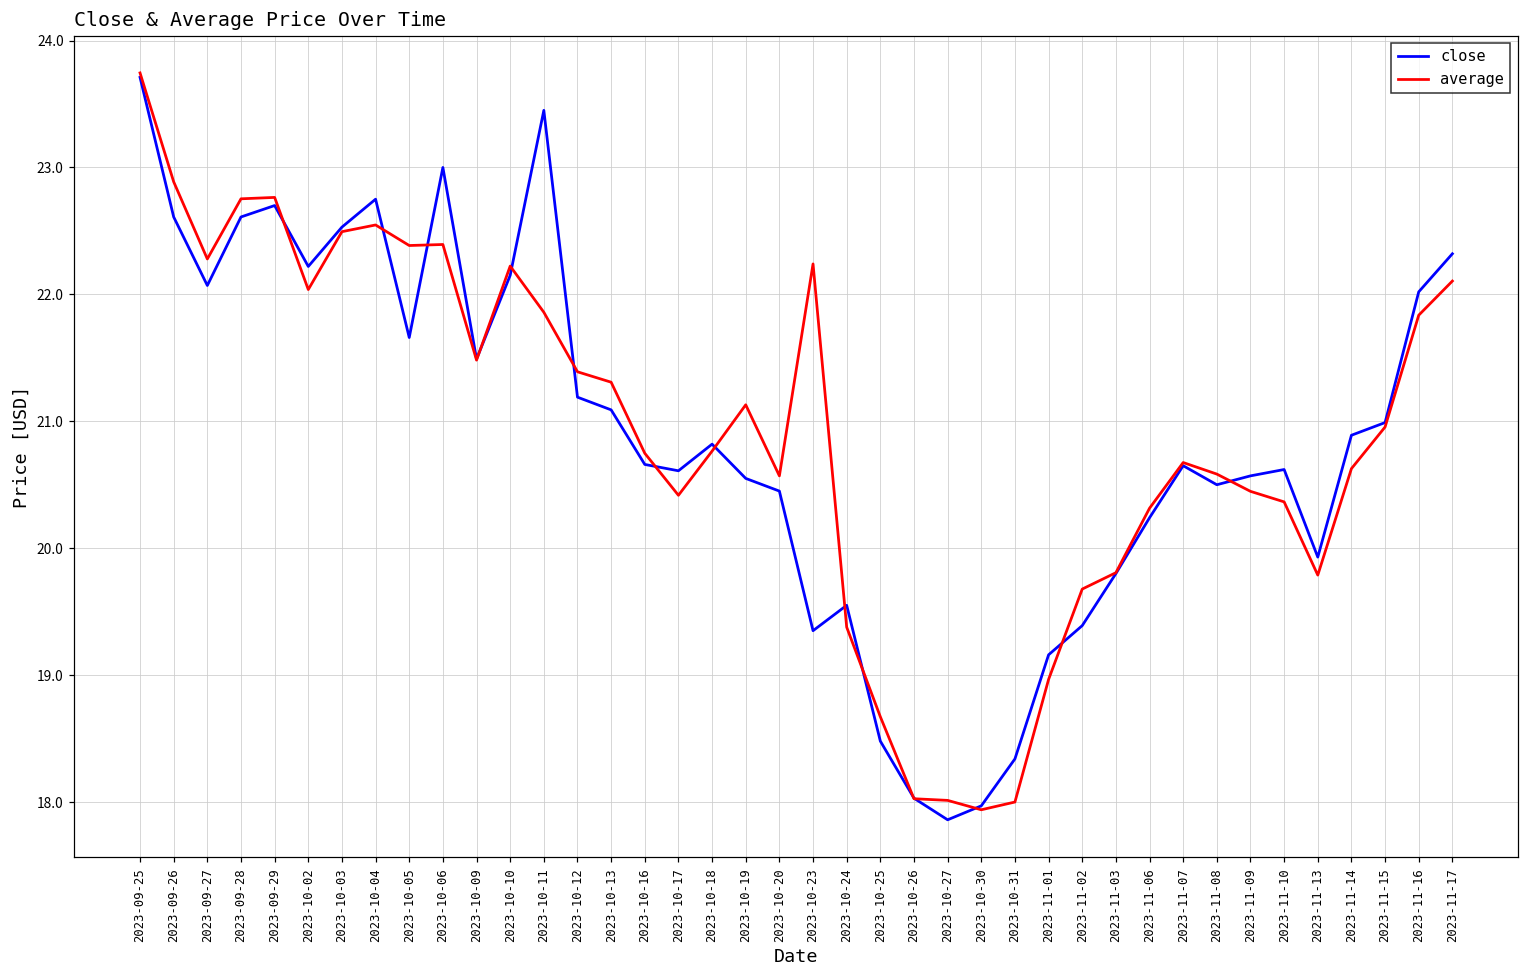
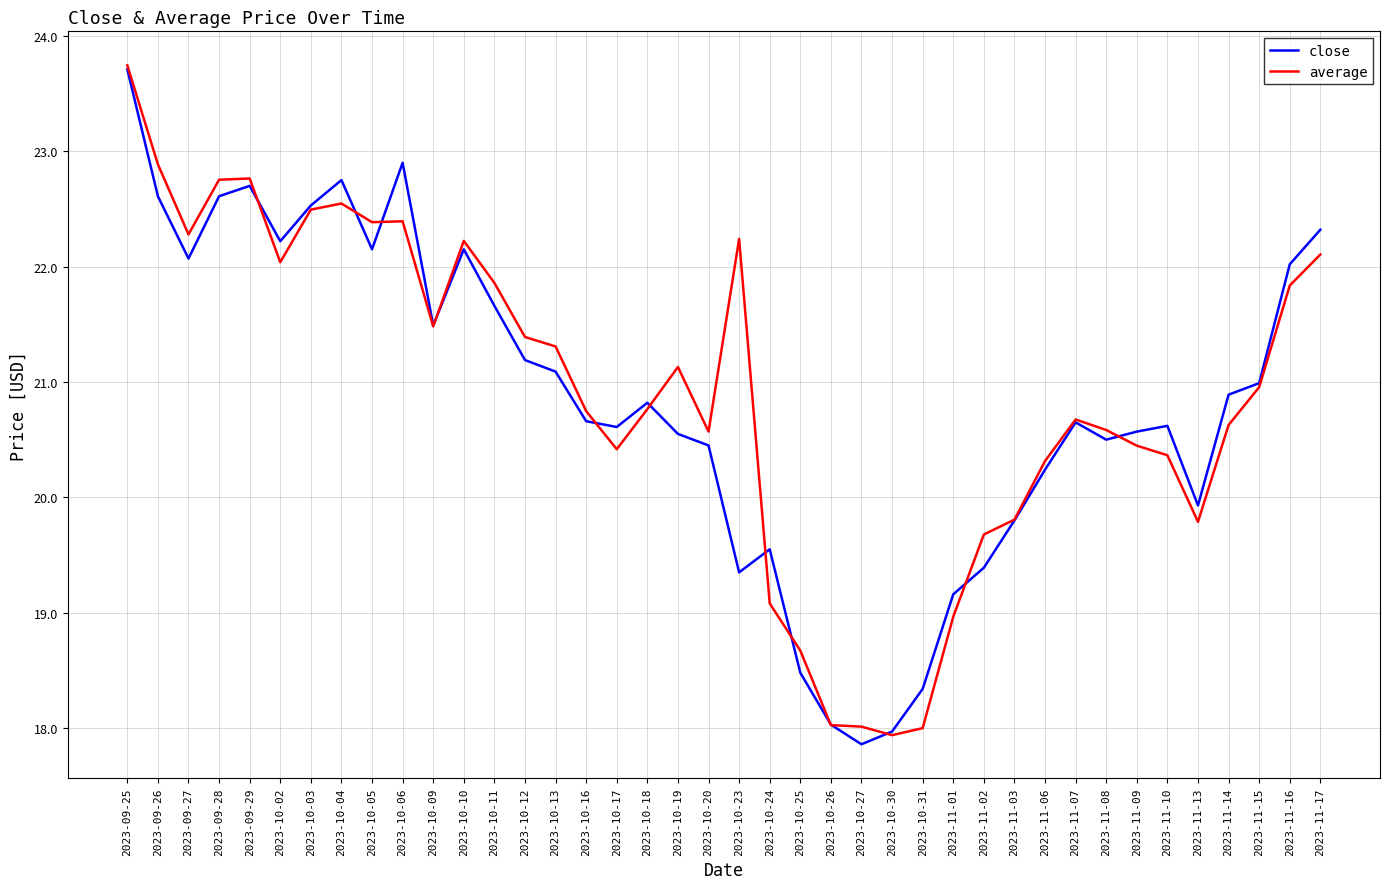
  {
    "close": {
      "2023-09-25": 23.71,
      "2023-09-26": 22.61,
      "2023-09-27": 22.07,
      "2023-09-28": 22.61,
      "2023-09-29": 22.70,
      "2023-10-02": 22.22,
      "2023-10-03": 22.53,
      "2023-10-04": 22.75,
-     "2023-10-05": 21.66,
-     "2023-10-06": 23.0,
+     "2023-10-05": 22.15,
+     "2023-10-06": 22.9,
      "2023-10-10": 22.15,
-     "2023-10-11": 23.45,
+     "2023-10-11": 21.66,
      "2023-10-12": 21.19,
      "2023-10-13": 21.09,
      "2023-10-16": 20.66,
      "2023-10-17": 20.61,
      "2023-10-18": 20.82,
      "2023-10-19": 20.55,
      "2023-10-20": 20.45,
      "2023-10-23": 19.35,
      "2023-10-24": 19.55,
      "2023-10-25": 18.48,
      "2023-10-27": 17.86,
      "2023-10-30": 17.97,
      "2023-10-31": 18.34,
      "2023-11-01": 19.16,
      "2023-11-02": 19.39,
      "2023-11-06": 20.24,
      "2023-11-07": 20.65,
      "2023-11-08": 20.50,
      "2023-11-09": 20.57,
      "2023-11-10": 20.62,
      "2023-11-13": 19.93,
      "2023-11-14": 20.89,
      "2023-11-15": 20.99,
      "2023-11-16": 22.02,
      "2023-11-17": 22.32
    },
    "average": {
      "2023-09-25": 23.75,
      "2023-09-26": 22.89,
      "2023-09-27": 22.28,
      "2023-09-28": 22.75,
      "2023-09-29": 22.76,
      "2023-10-02": 22.04,
      "2023-10-03": 22.49,
      "2023-10-04": 22.55,
      "2023-10-05": 22.39,
      "2023-10-06": 22.39,
      "2023-10-10": 22.22,
      "2023-10-11": 21.86,
      "2023-10-12": 21.39,
      "2023-10-13": 21.31,
      "2023-10-16": 20.75,
      "2023-10-17": 20.42,
      "2023-10-18": 20.77,
      "2023-10-19": 21.13,
      "2023-10-20": 20.57,
      "2023-10-23": 22.24,
-     "2023-10-24": 19.38,
+     "2023-10-24": 19.08,
      "2023-10-25": 18.67,
      "2023-10-27": 18.01,
      "2023-10-30": 17.94,
      "2023-10-31": 18.00,
      "2023-11-01": 18.97,
      "2023-11-02": 19.68,
      "2023-11-06": 20.32,
      "2023-11-07": 20.68,
      "2023-11-08": 20.58,
      "2023-11-09": 20.45,
      "2023-11-10": 20.37,
      "2023-11-13": 19.79,
      "2023-11-14": 20.63,
      "2023-11-15": 20.96,
      "2023-11-16": 21.84,
      "2023-11-17": 22.11
    }
  }
